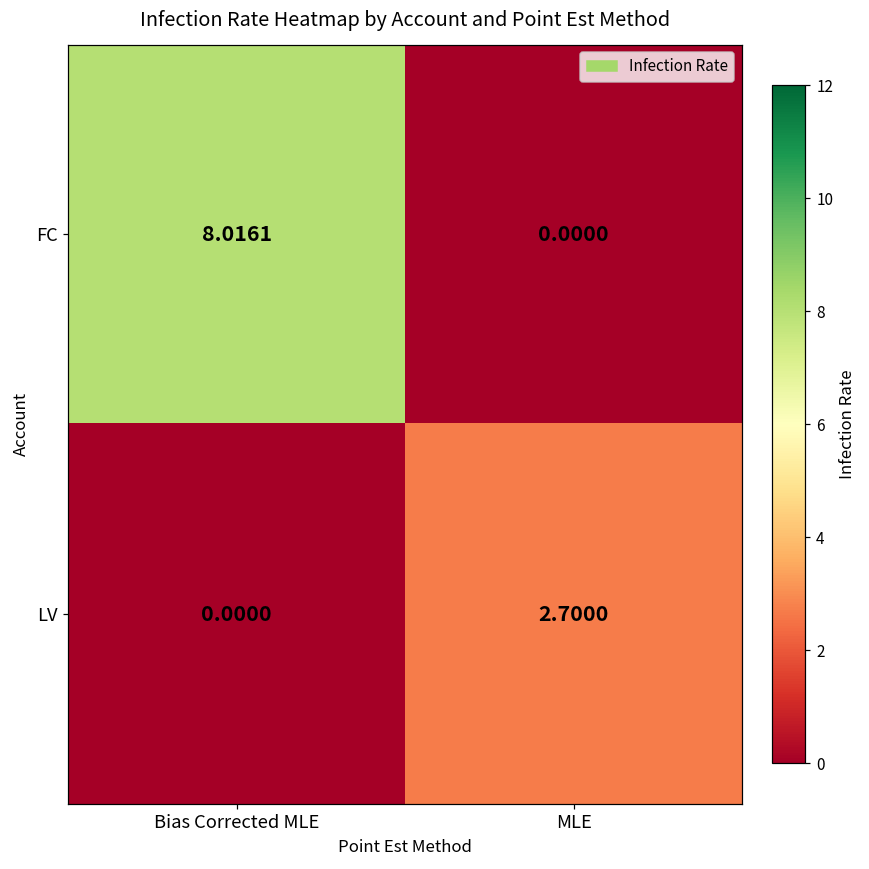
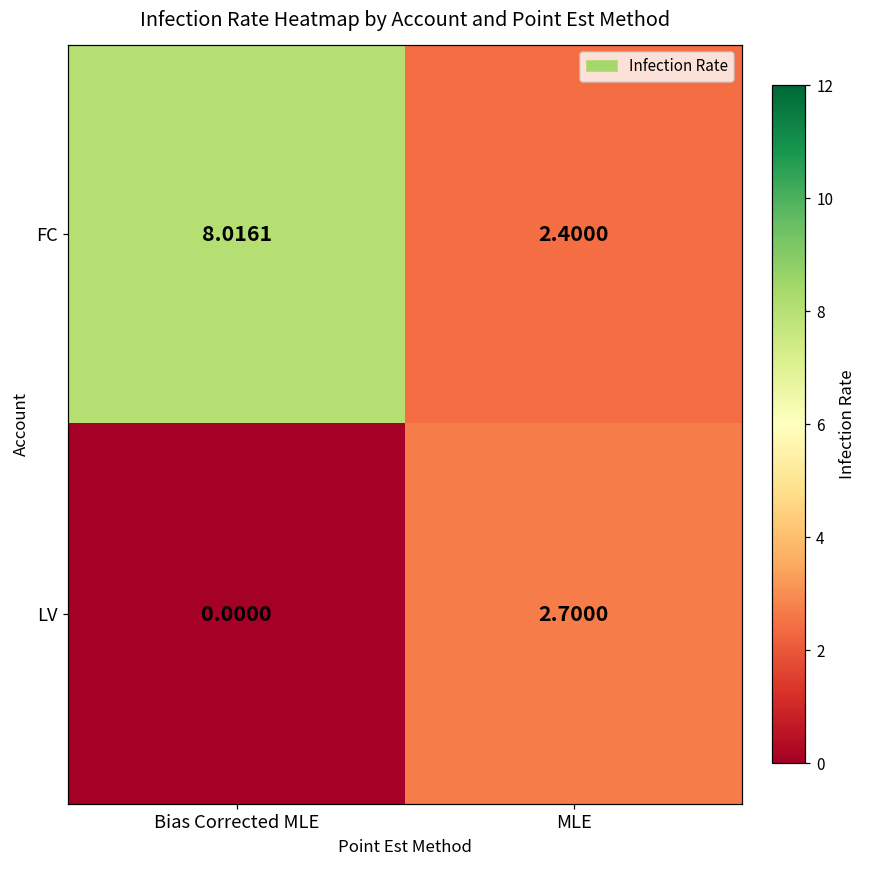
  {
    "FC": {
      "Bias Corrected MLE": 8.0161,
-     "MLE": 0.0000
+     "MLE": 2.4000
    },
    "LV": {
      "Bias Corrected MLE": 0.0000,
      "MLE": 2.7000
    }
  }
